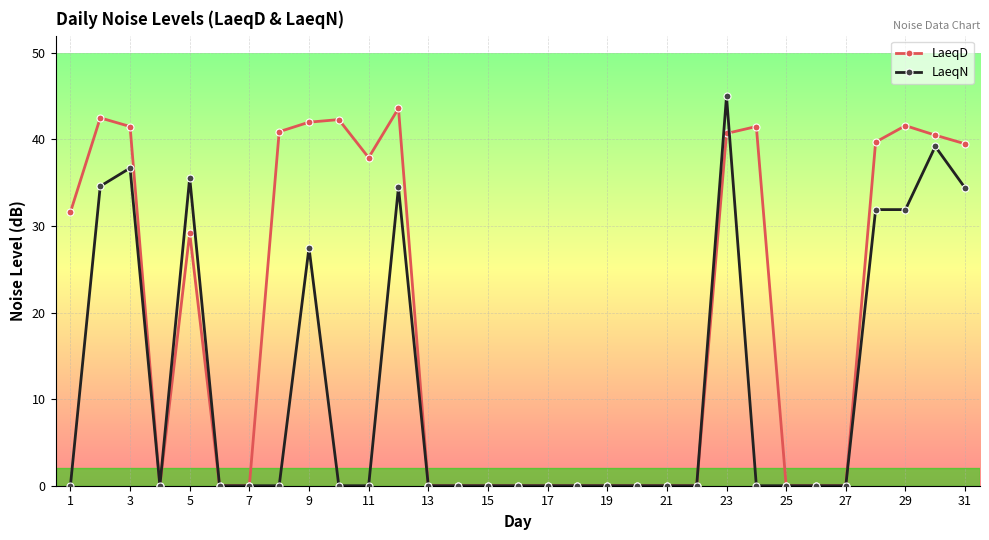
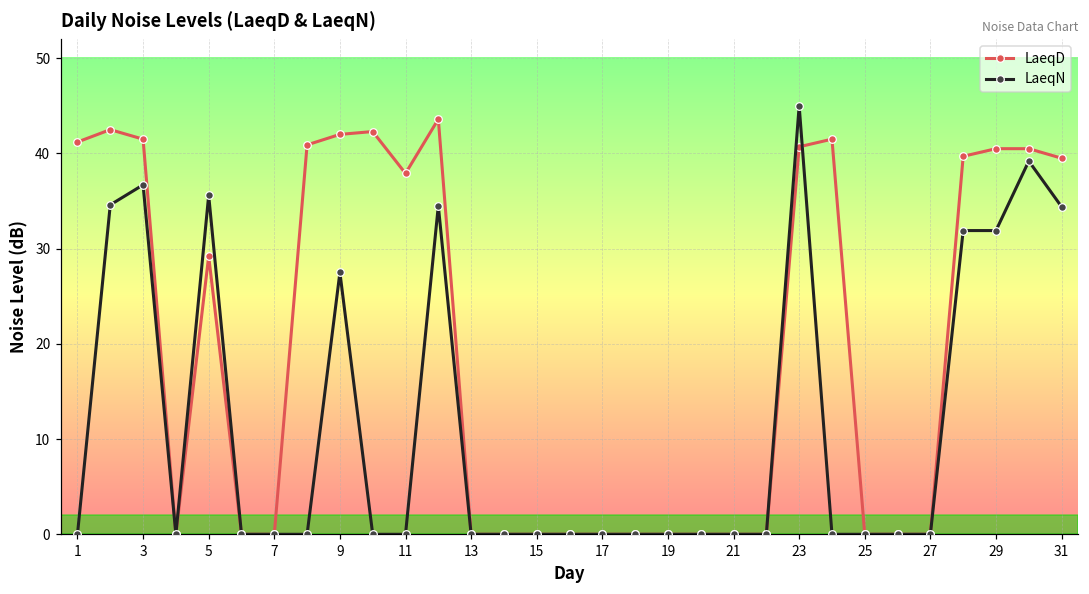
  {
    "LaeqD": {
-     "1": 32,
+     "1": 41,
      "3": 42,
      "5": 29,
      "9": 42,
      "11": 38,
      "23": 41,
-     "29": 42,
+     "29": 41,
      "31": 40
    },
    "LaeqN": {
      "3": 37,
      "5": 36,
      "9": 28,
      "23": 45,
      "29": 32,
      "31": 34
    }
  }
